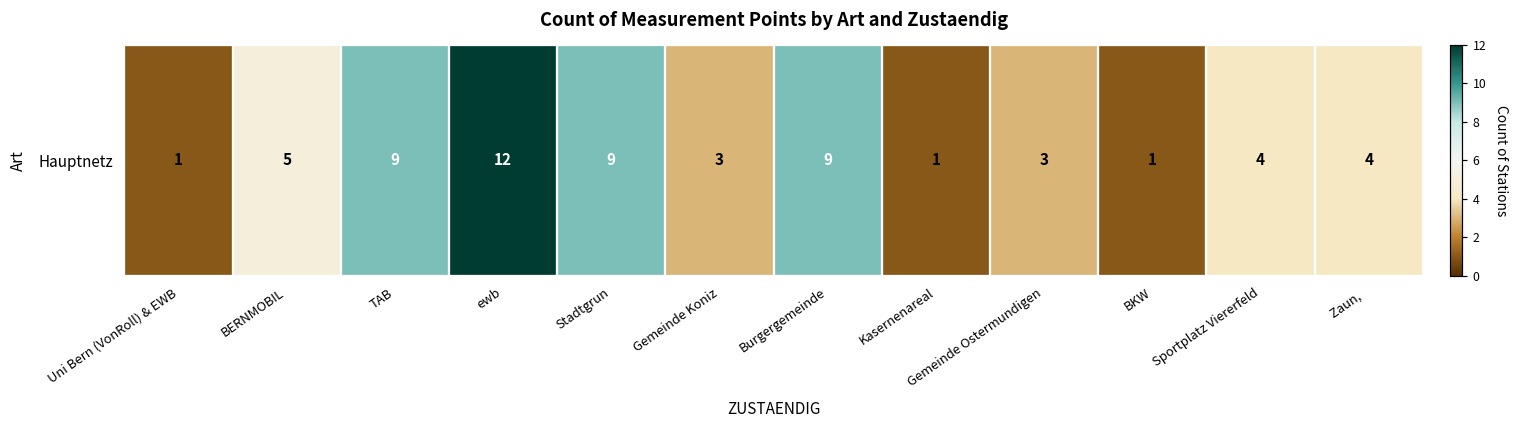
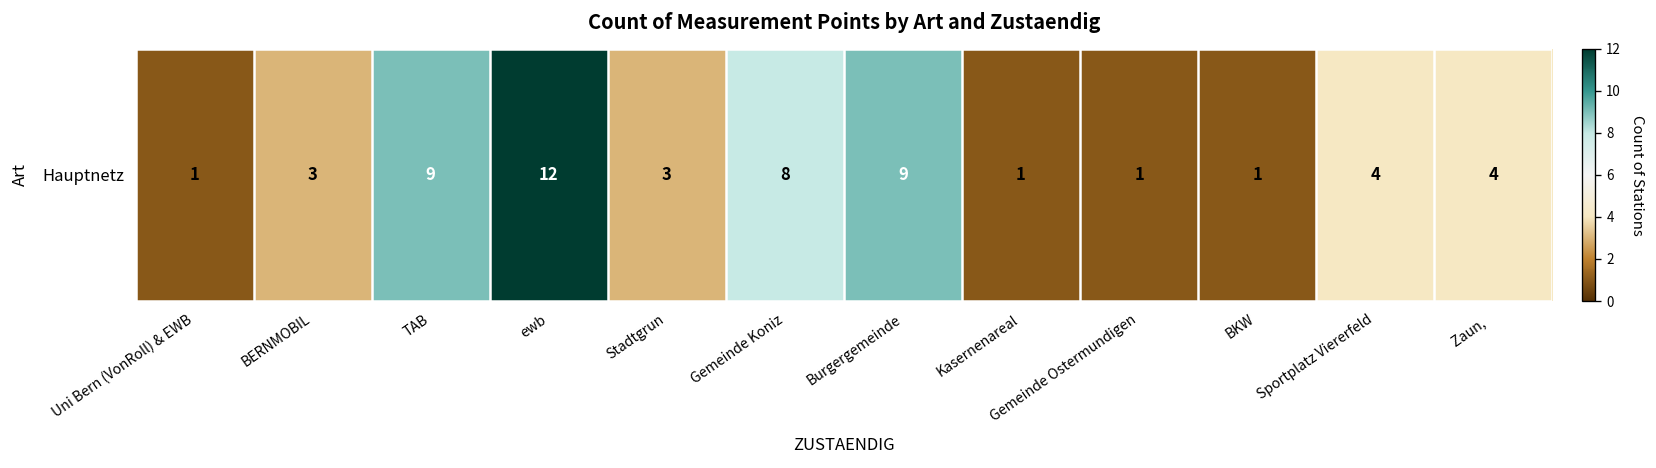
  {
    "Hauptnetz": {
      "Uni Bern (VonRoll) & EWB": 1,
-     "BERNMOBIL": 5,
+     "BERNMOBIL": 3,
      "TAB": 9,
      "ewb": 12,
-     "Stadtgrun": 9,
-     "Gemeinde Koniz": 3,
+     "Stadtgrun": 3,
+     "Gemeinde Koniz": 8,
      "Burgergemeinde": 9,
      "Kasernenareal": 1,
-     "Gemeinde Ostermundigen": 3,
+     "Gemeinde Ostermundigen": 1,
      "BKW": 1,
      "Sportplatz Viererfeld": 4,
      "Zaun,": 4
    }
  }
